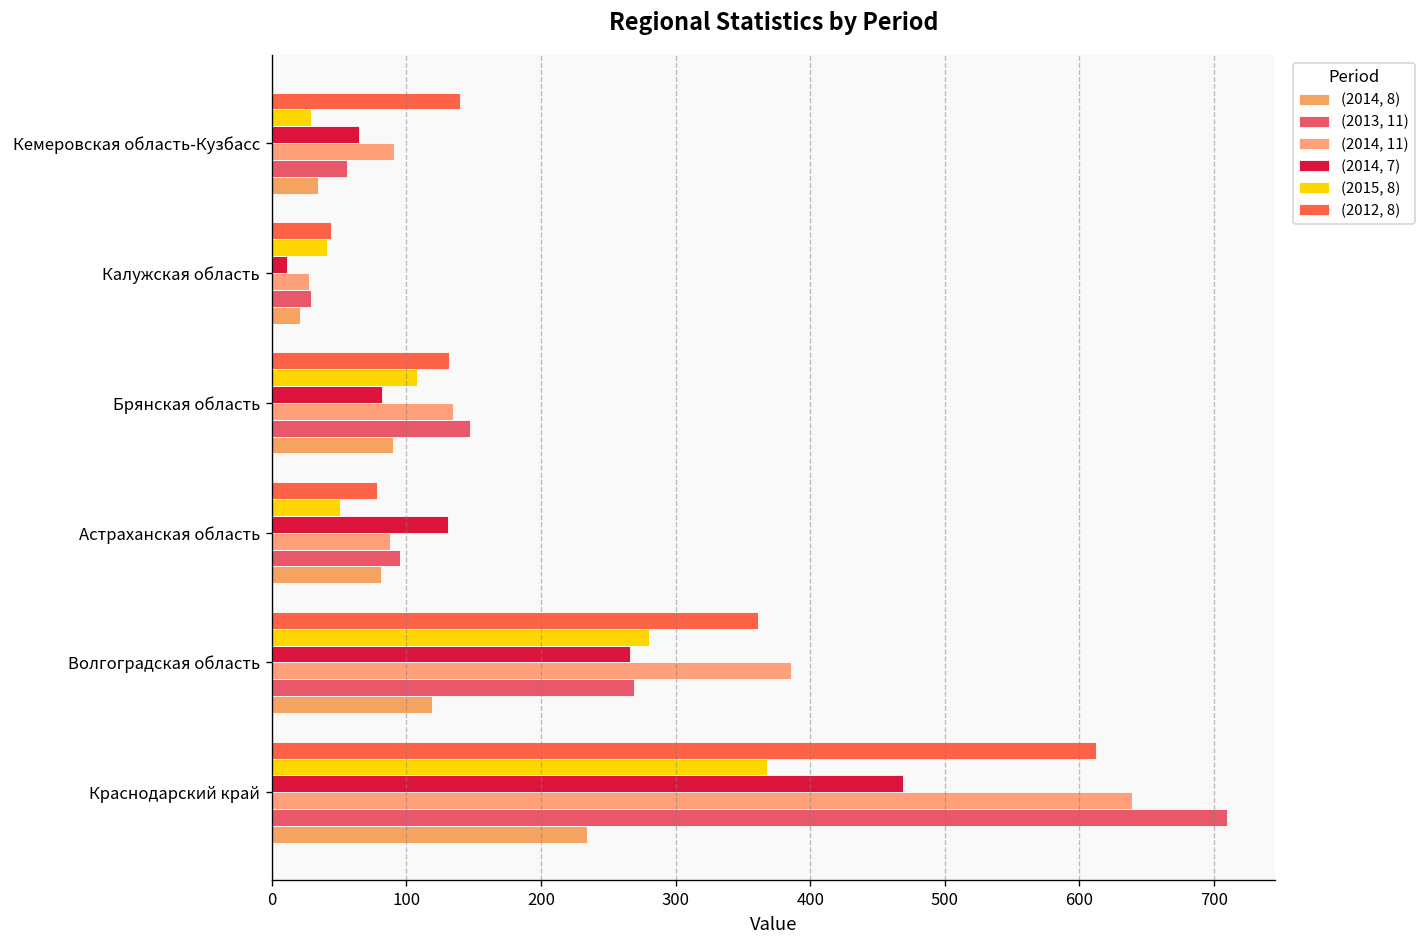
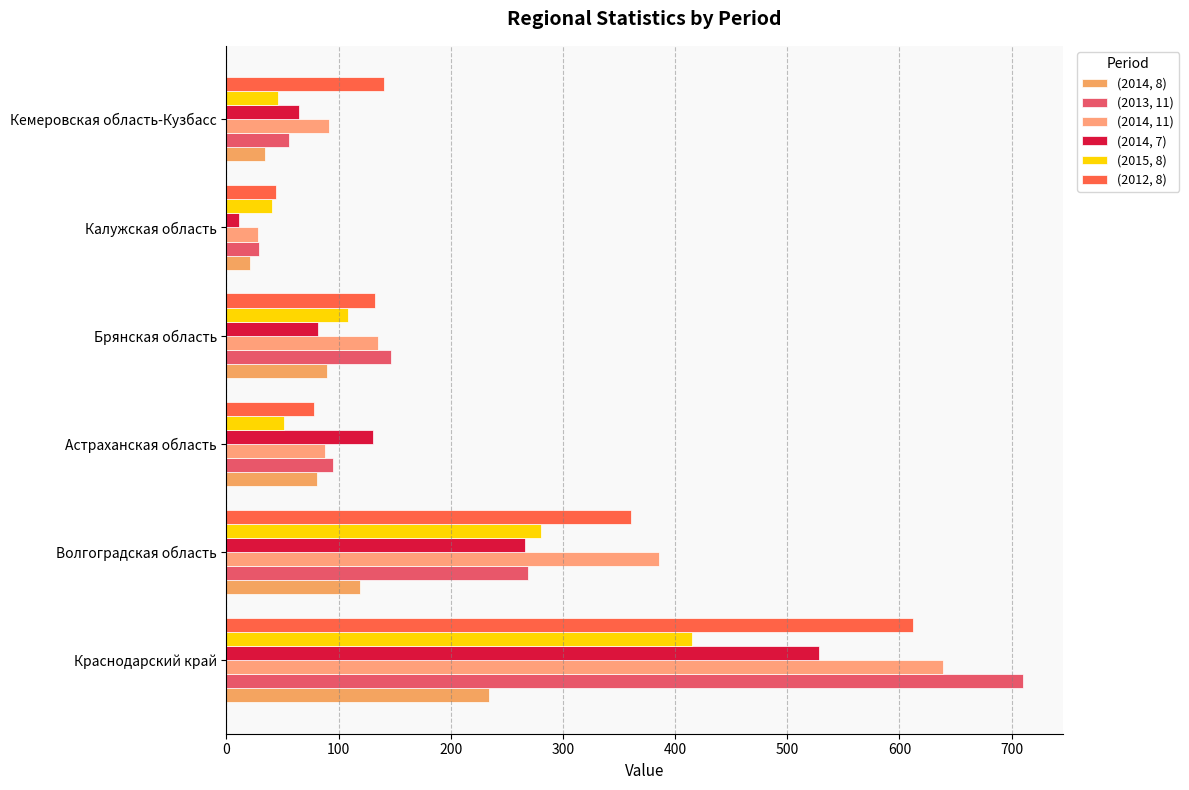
  {
    "(2014, 7)": {
      "Кемеровская область-Кузбасс": 65,
      "Калужская область": 11,
      "Брянская область": 82,
      "Астраханская область": 131,
      "Волгоградская область": 266,
-     "Краснодарский край": 469
+     "Краснодарский край": 528
    },
    "(2015, 8)": {
-     "Кемеровская область-Кузбасс": 29,
+     "Кемеровская область-Кузбасс": 46,
      "Калужская область": 41,
      "Брянская область": 108,
      "Астраханская область": 51,
      "Волгоградская область": 280,
-     "Краснодарский край": 368
+     "Краснодарский край": 415
    }
  }
